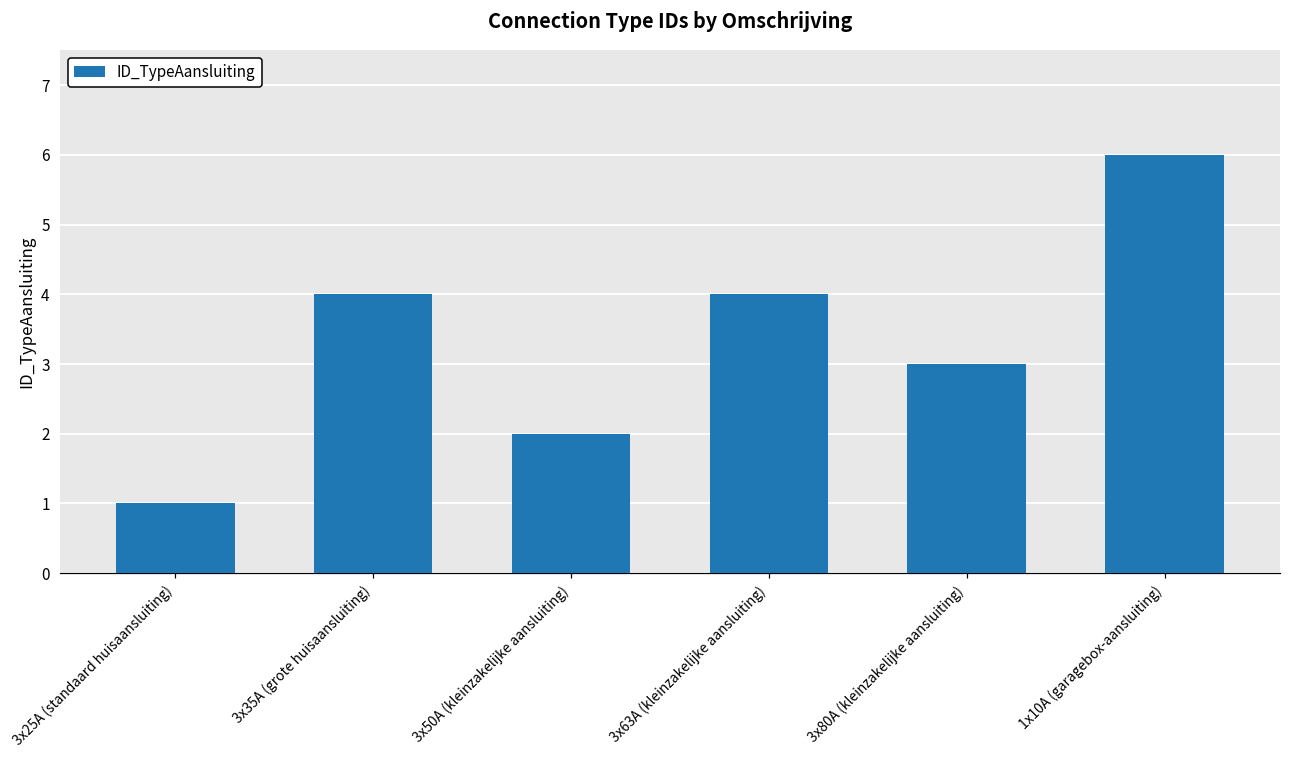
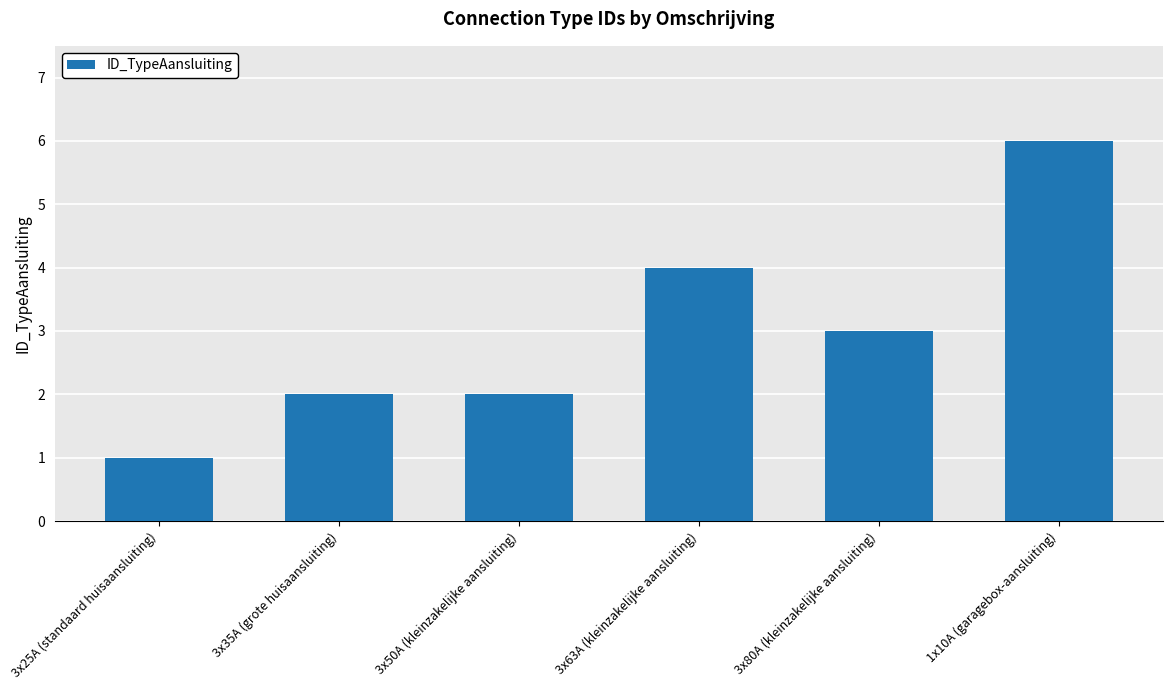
  {
    "3x25A (standaard huisaansluiting)": 1,
-   "3x35A (grote huisaansluiting)": 4,
+   "3x35A (grote huisaansluiting)": 2,
    "3x50A (kleinzakelijke aansluiting)": 2,
    "3x63A (kleinzakelijke aansluiting)": 4,
    "3x80A (kleinzakelijke aansluiting)": 3,
    "1x10A (garagebox-aansluiting)": 6
  }
